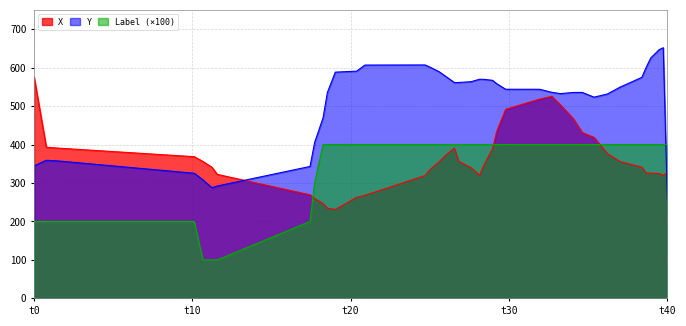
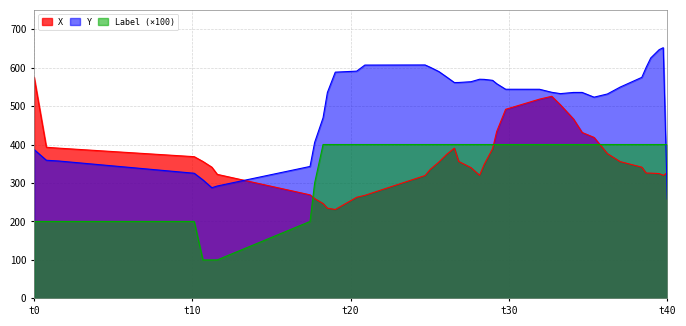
  {
    "X": {
      "t0": 570,
      "t40": 330
    },
    "Y": {
-     "t0": 340,
+     "t0": 390,
      "t40": 260
    },
    "Label (×100)": {
      "t0": 200,
      "t40": 400
    }
  }
